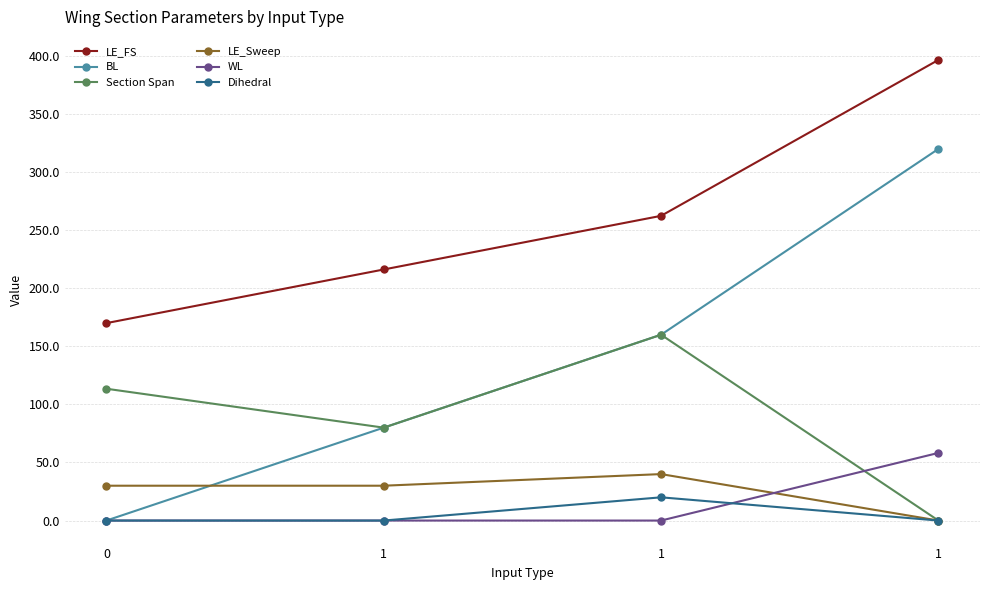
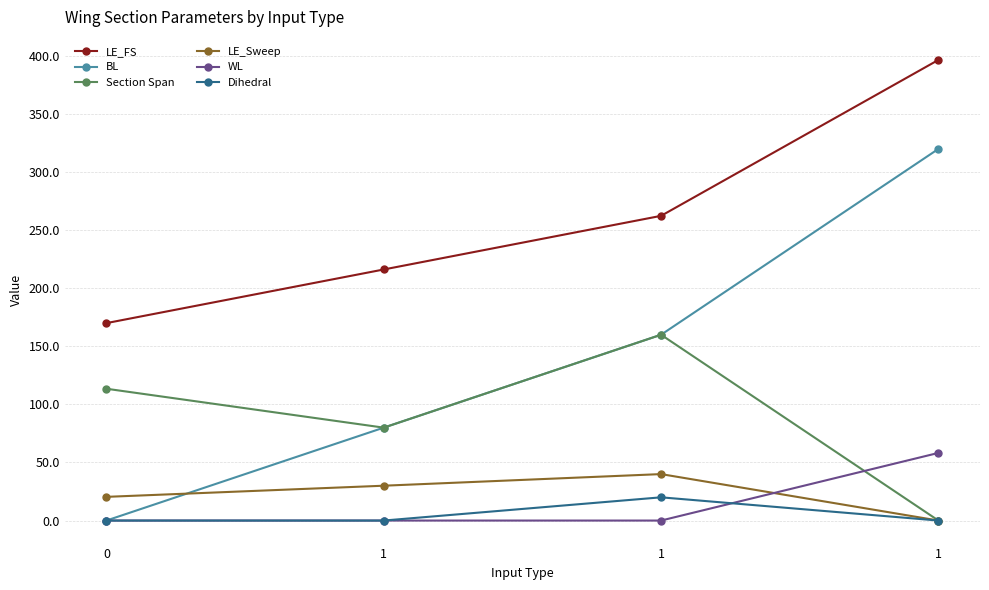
  {
    "LE_FS": {
      "0": 170
    },
    "Section Span": {
      "0": 114
    },
    "LE_Sweep": {
-     "0": 30
+     "0": 20
    }
  }
